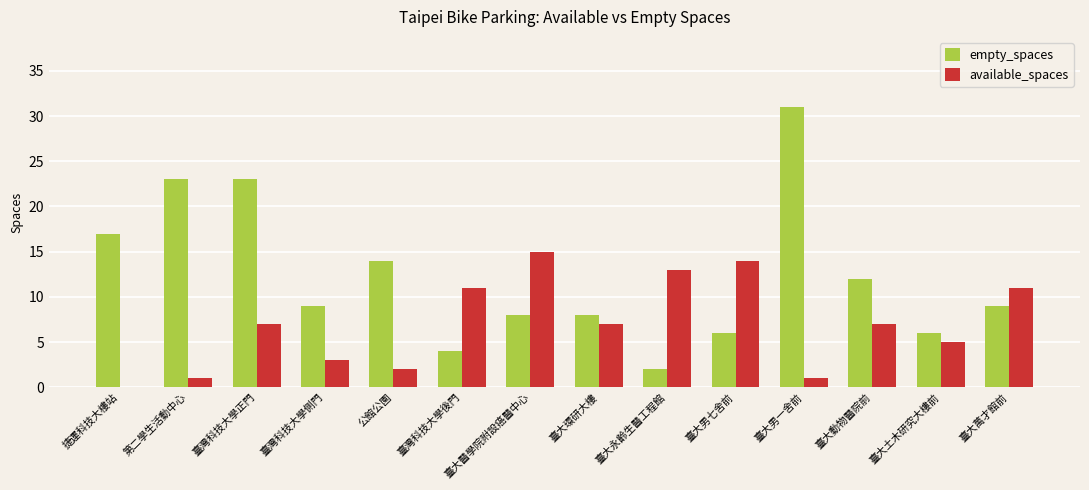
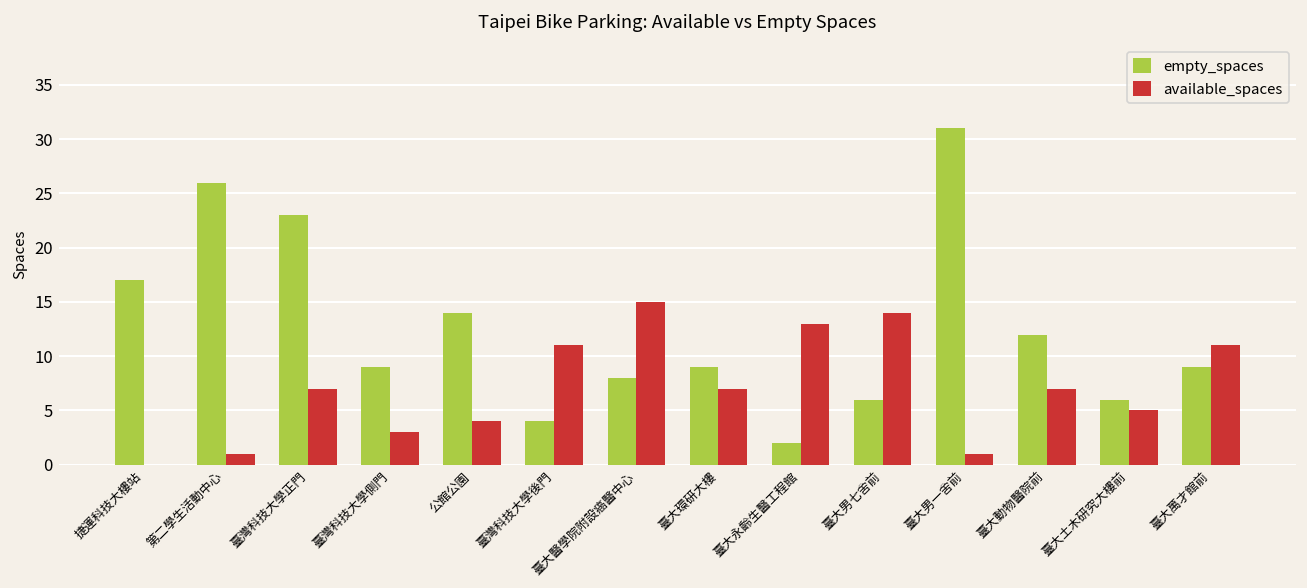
  {
    "empty_spaces": {
      "捷運科技大樓站": 17,
-     "第二學生活動中心": 23,
+     "第二學生活動中心": 26,
      "臺灣科技大學正門": 23,
      "臺灣科技大學側門": 9,
      "公館公園": 14,
      "臺灣科技大學後門": 4,
      "臺大醫學院附設癌醫中心": 8,
-     "臺大環研大樓": 8,
+     "臺大環研大樓": 9,
      "臺大永齡生醫工程館": 2,
      "臺大男七舍前": 6,
      "臺大男一舍前": 31,
      "臺大動物醫院前": 12,
      "臺大土木研究大樓前": 6,
      "臺大萬才館前": 9
    },
    "available_spaces": {
      "捷運科技大樓站": 0,
      "第二學生活動中心": 1,
      "臺灣科技大學正門": 7,
      "臺灣科技大學側門": 3,
-     "公館公園": 2,
+     "公館公園": 4,
      "臺灣科技大學後門": 11,
      "臺大醫學院附設癌醫中心": 15,
      "臺大環研大樓": 7,
      "臺大永齡生醫工程館": 13,
      "臺大男七舍前": 14,
      "臺大男一舍前": 1,
      "臺大動物醫院前": 7,
      "臺大土木研究大樓前": 5,
      "臺大萬才館前": 11
    }
  }
